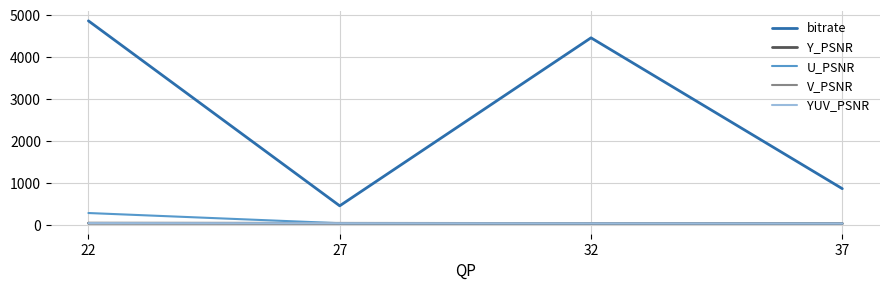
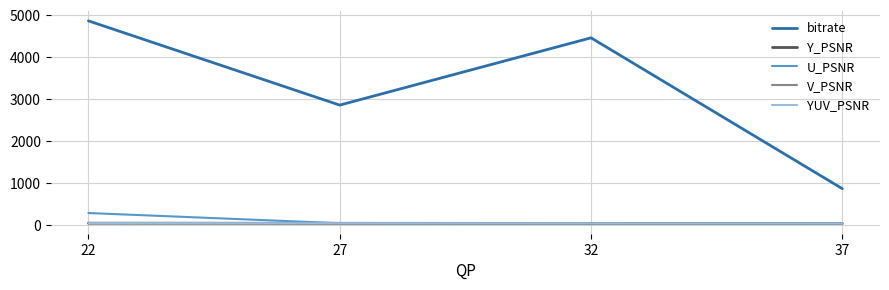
  {
    "bitrate": {
      "22": 4900,
-     "27": 500,
+     "27": 2900,
      "32": 4500,
      "37": 900
    },
    "U_PSNR": {
      "22": 300
    }
  }
